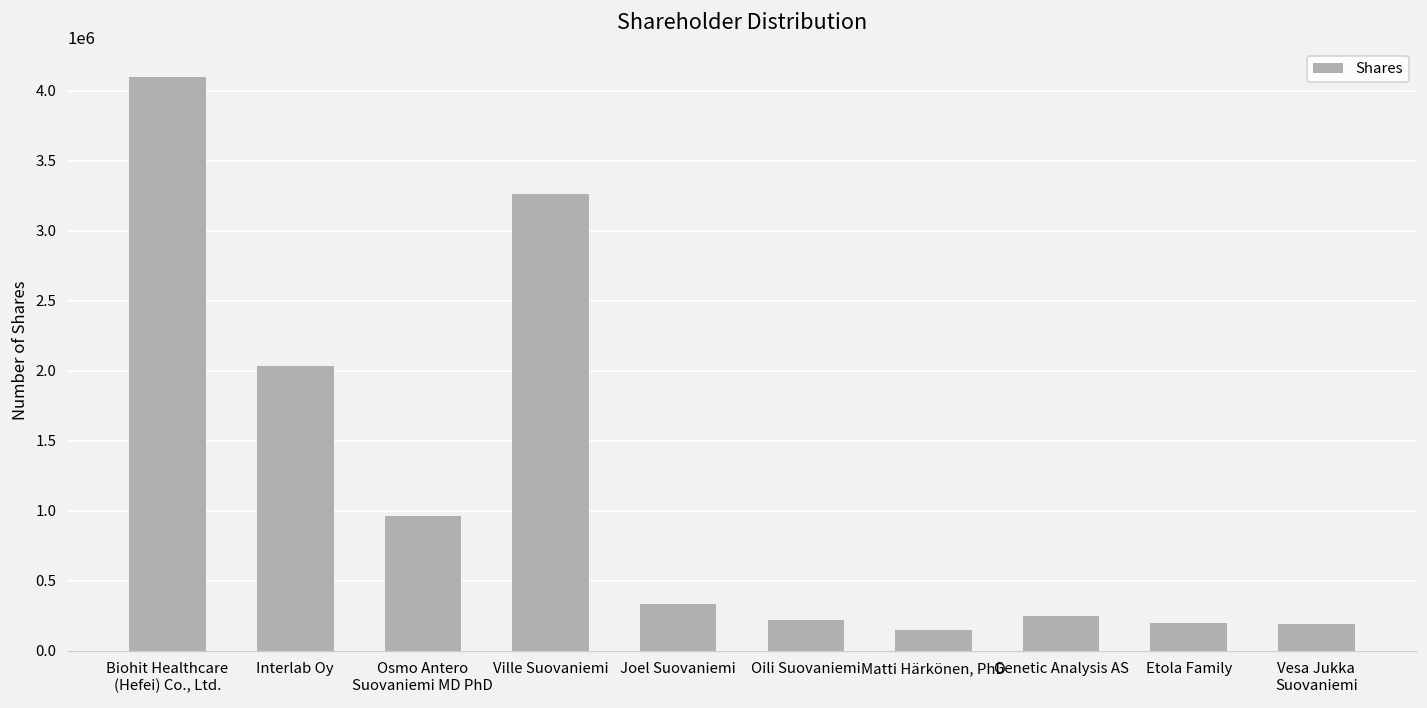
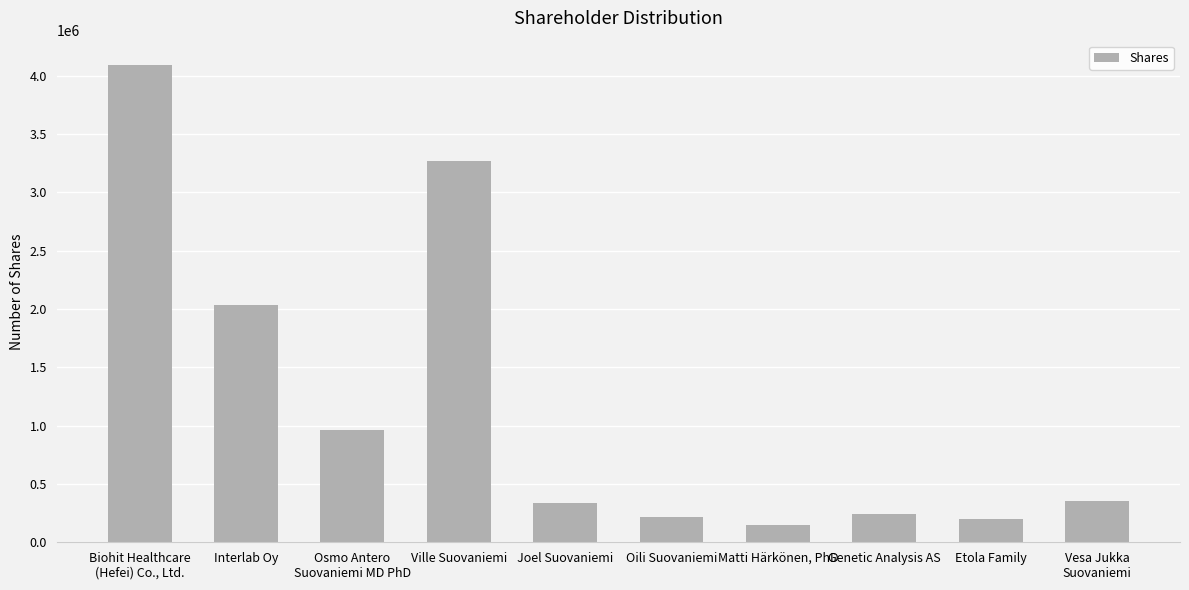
  {
    "Biohit Healthcare (Hefei) Co., Ltd.": 4100000,
    "Interlab Oy": 2030000,
    "Osmo Antero Suovaniemi MD PhD": 970000,
    "Ville Suovaniemi": 3270000,
    "Joel Suovaniemi": 330000,
    "Oili Suovaniemi": 220000,
    "Matti Härkönen, PhD": 150000,
    "Genetic Analysis AS": 250000,
    "Etola Family": 200000,
-   "Vesa Jukka Suovaniemi": 190000
+   "Vesa Jukka Suovaniemi": 360000
  }
